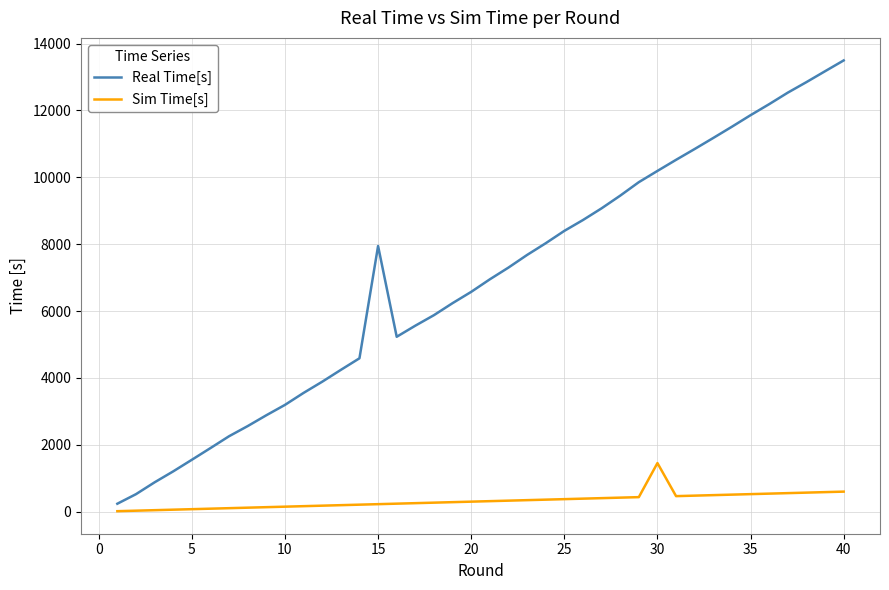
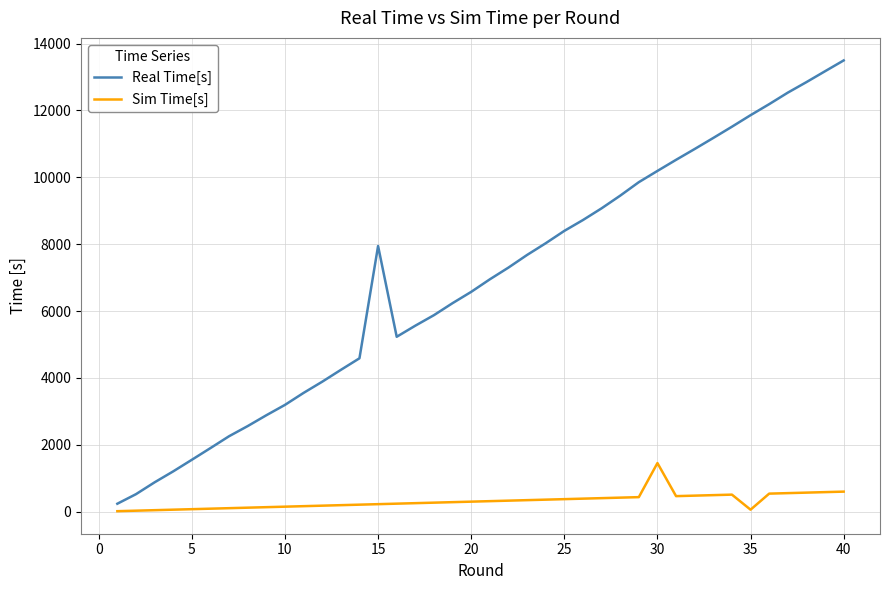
  {
    "Real Time[s]": {
      "5": 1600,
      "10": 3200,
      "15": 7900,
      "20": 6600,
      "25": 8400,
      "30": 10200,
      "35": 11900,
      "40": 13500
    },
    "Sim Time[s]": {
      "5": 100,
      "10": 200,
      "15": 200,
      "20": 300,
      "25": 400,
      "30": 1500,
-     "35": 500,
+     "35": 100,
      "40": 600
    }
  }
